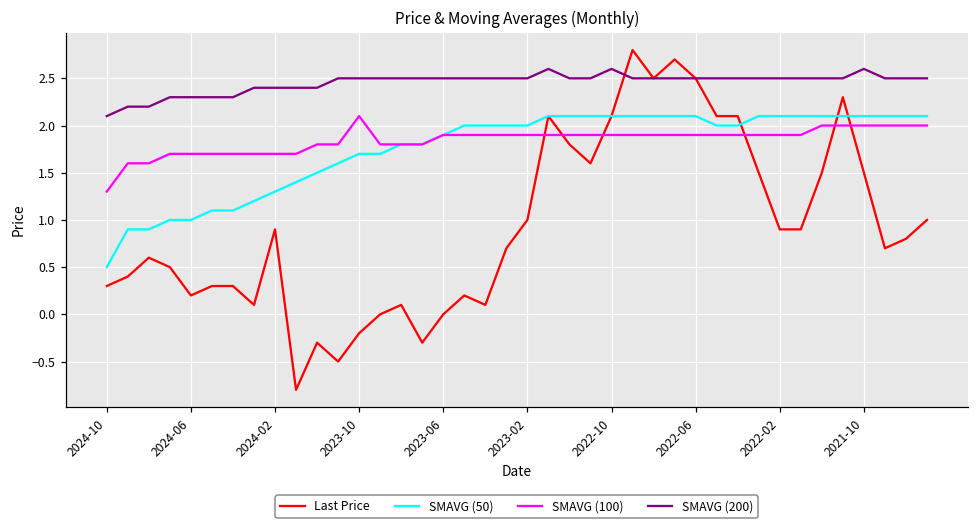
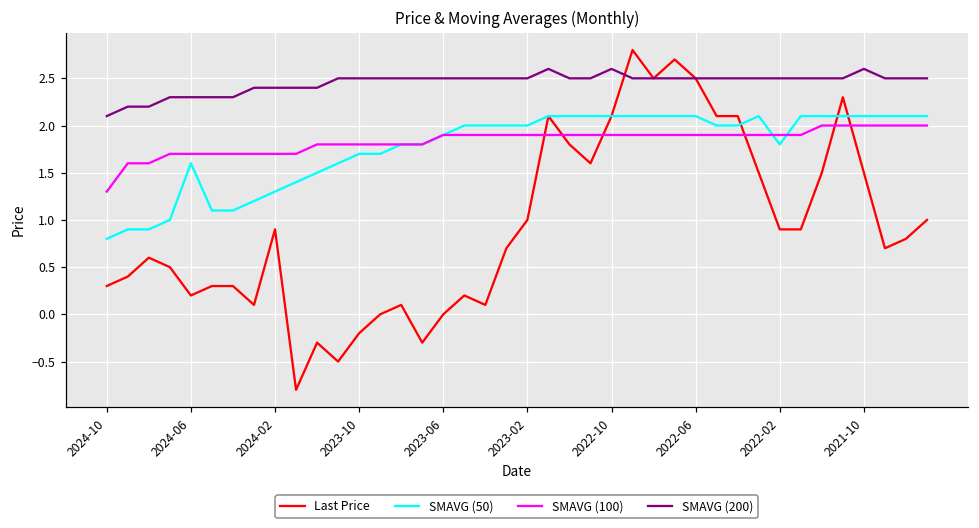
  {
    "Last Price": {
      "2024-10": 0.3,
      "2024-06": 0.2,
      "2024-02": 0.9,
      "2023-10": -0.2,
      "2023-06": 0.0,
      "2023-02": 1.0,
      "2022-02": 0.9,
      "2021-10": 1.5
    },
    "SMAVG (50)": {
-     "2024-10": 0.5,
-     "2024-06": 1.0,
+     "2024-10": 0.8,
+     "2024-06": 1.6,
      "2024-02": 1.3,
      "2023-10": 1.7,
      "2023-02": 2.0,
      "2022-06": 2.1,
-     "2022-02": 2.1,
+     "2022-02": 1.8,
      "2021-10": 2.1
    },
    "SMAVG (100)": {
      "2024-10": 1.3,
      "2024-06": 1.7,
      "2024-02": 1.7,
-     "2023-10": 2.1,
+     "2023-10": 1.8,
      "2023-02": 1.9,
      "2022-10": 1.9,
      "2022-06": 1.9,
      "2022-02": 1.9,
      "2021-10": 2.0
    },
    "SMAVG (200)": {
      "2024-10": 2.1,
      "2024-06": 2.3,
      "2024-02": 2.4,
      "2023-10": 2.5,
      "2023-06": 2.5,
      "2023-02": 2.5,
      "2022-10": 2.6,
      "2022-02": 2.5,
      "2021-10": 2.6
    }
  }
